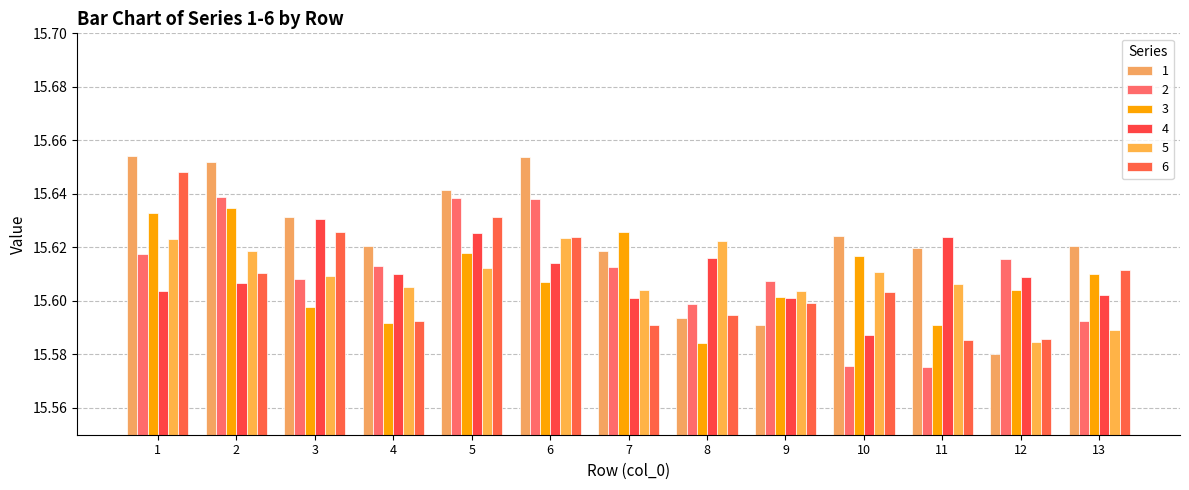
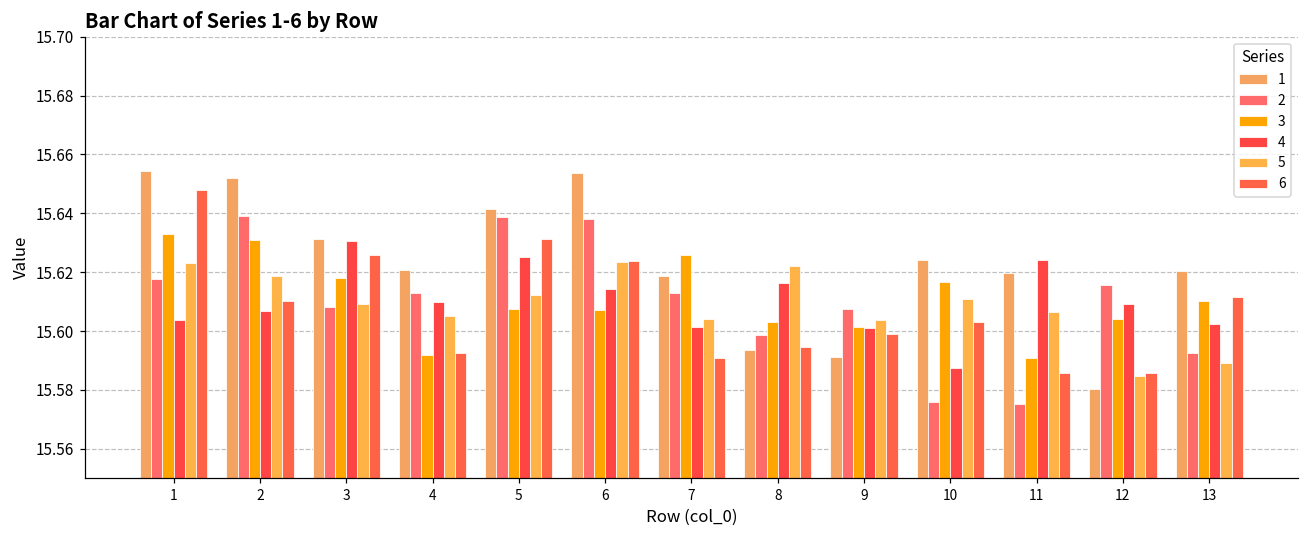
  {
    "3": {
      "1": 15.633,
-     "2": 15.635,
-     "3": 15.598,
+     "2": 15.631,
+     "3": 15.618,
      "4": 15.592,
-     "5": 15.618,
+     "5": 15.608,
      "6": 15.607,
      "7": 15.626,
-     "8": 15.584,
+     "8": 15.603,
      "9": 15.602,
      "10": 15.617,
      "11": 15.591,
      "12": 15.604,
      "13": 15.610
    }
  }
